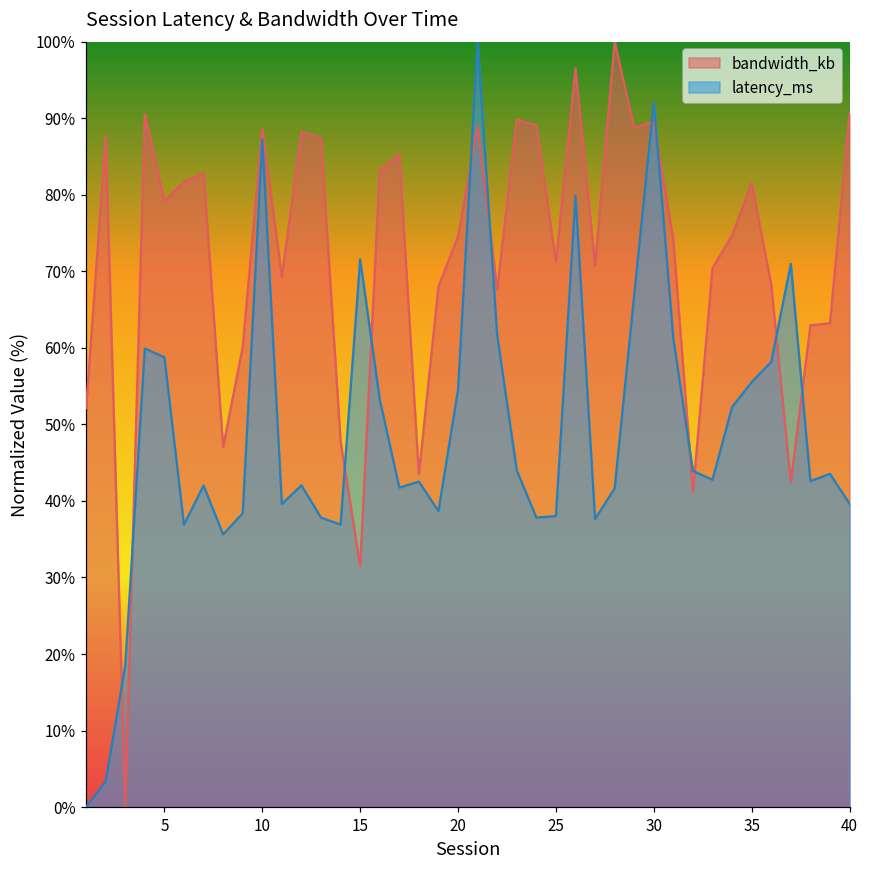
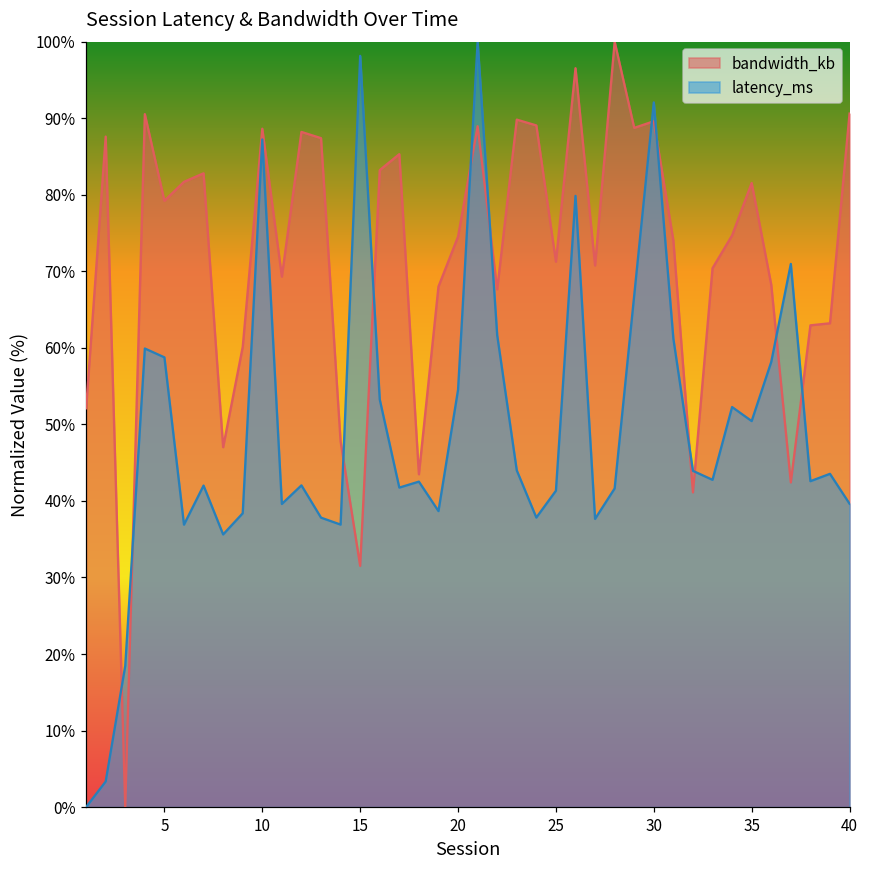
  {
    "bandwidth_kb": {
      "5": "79%",
      "10": "89%",
      "15": "32%",
      "20": "75%",
      "25": "71%",
      "30": "90%",
      "35": "82%",
      "40": "91%"
    },
    "latency_ms": {
      "5": "59%",
      "10": "87%",
-     "15": "72%",
+     "15": "98%",
      "20": "55%",
-     "25": "38%",
+     "25": "41%",
      "30": "92%",
-     "35": "56%",
+     "35": "50%",
      "40": "40%"
    }
  }
